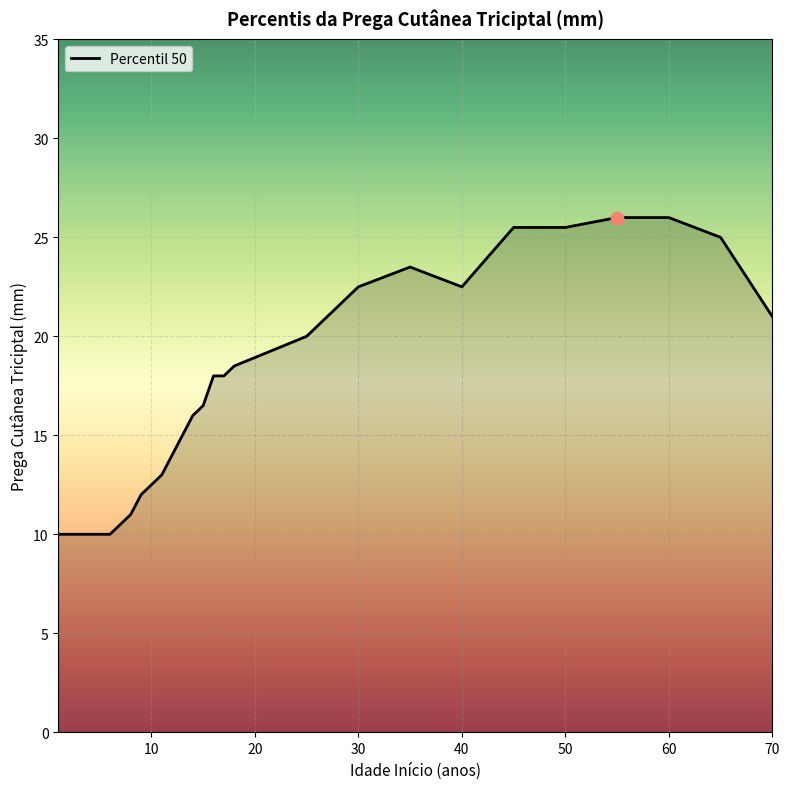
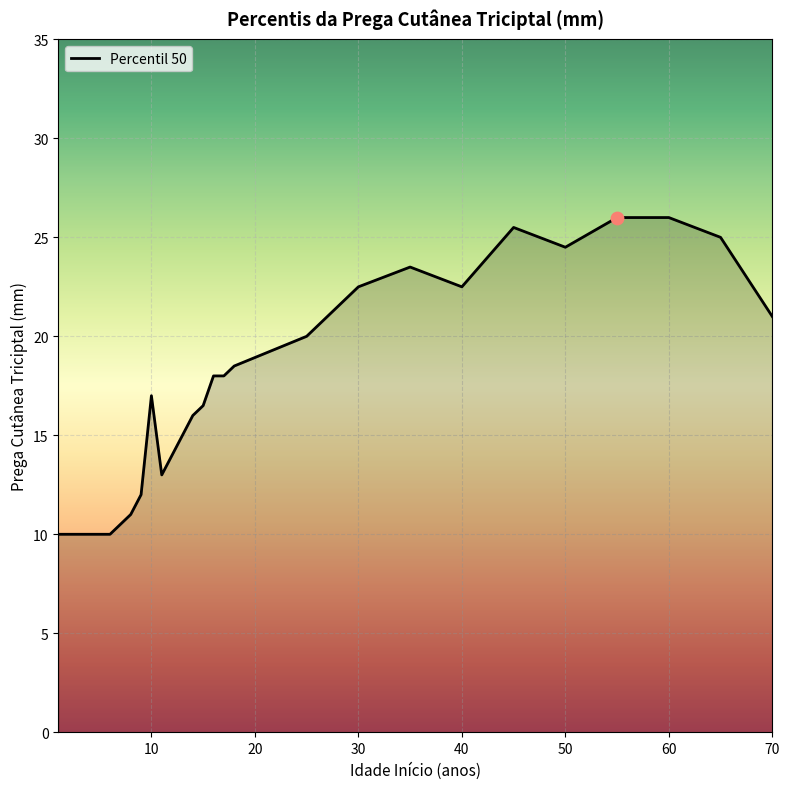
  {
    "Percentil 50": {
-     "10": 12.5,
+     "10": 17.0,
      "30": 22.5,
      "40": 22.5,
-     "50": 25.5,
+     "50": 24.5,
      "60": 26.0,
      "70": 21.0
    }
  }
